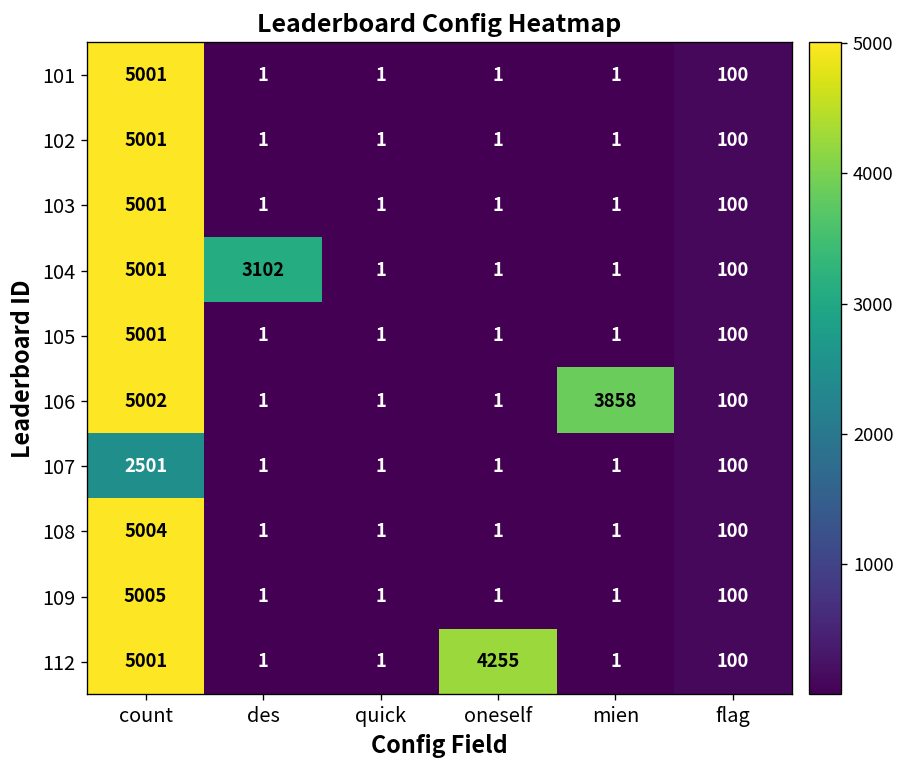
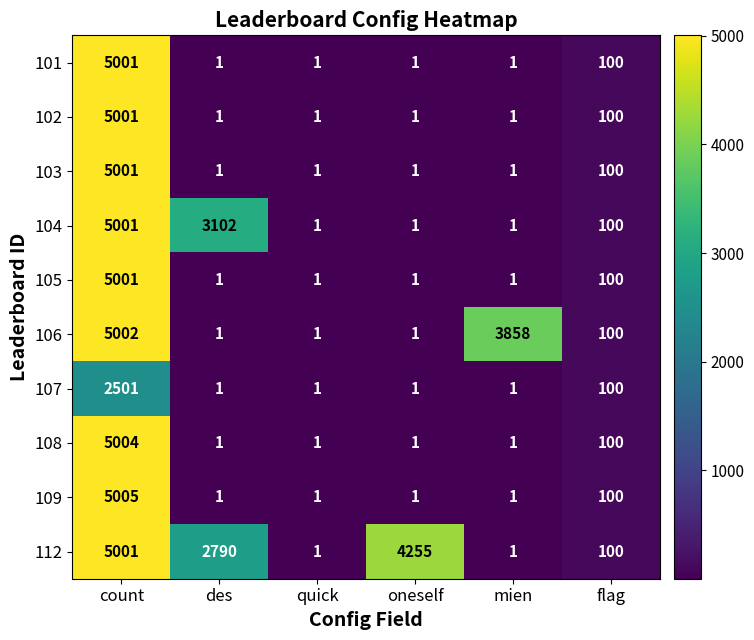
  {
    "101": {
      "count": 5001,
      "des": 1,
      "quick": 1,
      "oneself": 1,
      "mien": 1,
      "flag": 100
    },
    "102": {
      "count": 5001,
      "des": 1,
      "quick": 1,
      "oneself": 1,
      "mien": 1,
      "flag": 100
    },
    "103": {
      "count": 5001,
      "des": 1,
      "quick": 1,
      "oneself": 1,
      "mien": 1,
      "flag": 100
    },
    "104": {
      "count": 5001,
      "des": 3102,
      "quick": 1,
      "oneself": 1,
      "mien": 1,
      "flag": 100
    },
    "105": {
      "count": 5001,
      "des": 1,
      "quick": 1,
      "oneself": 1,
      "mien": 1,
      "flag": 100
    },
    "106": {
      "count": 5002,
      "des": 1,
      "quick": 1,
      "oneself": 1,
      "mien": 3858,
      "flag": 100
    },
    "107": {
      "count": 2501,
      "des": 1,
      "quick": 1,
      "oneself": 1,
      "mien": 1,
      "flag": 100
    },
    "108": {
      "count": 5004,
      "des": 1,
      "quick": 1,
      "oneself": 1,
      "mien": 1,
      "flag": 100
    },
    "109": {
      "count": 5005,
      "des": 1,
      "quick": 1,
      "oneself": 1,
      "mien": 1,
      "flag": 100
    },
    "112": {
      "count": 5001,
-     "des": 1,
+     "des": 2790,
      "quick": 1,
      "oneself": 4255,
      "mien": 1,
      "flag": 100
    }
  }
